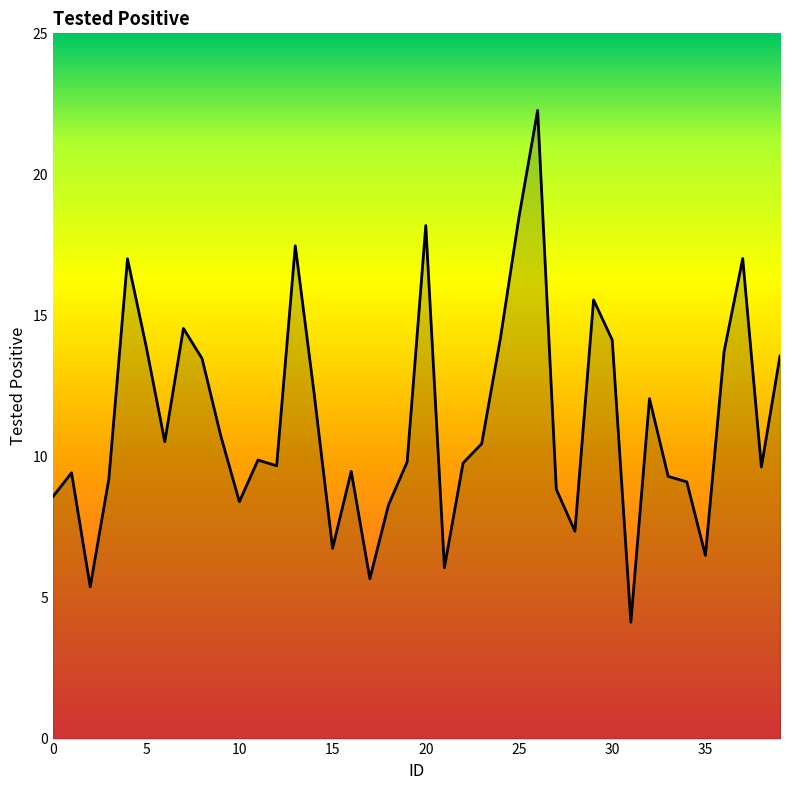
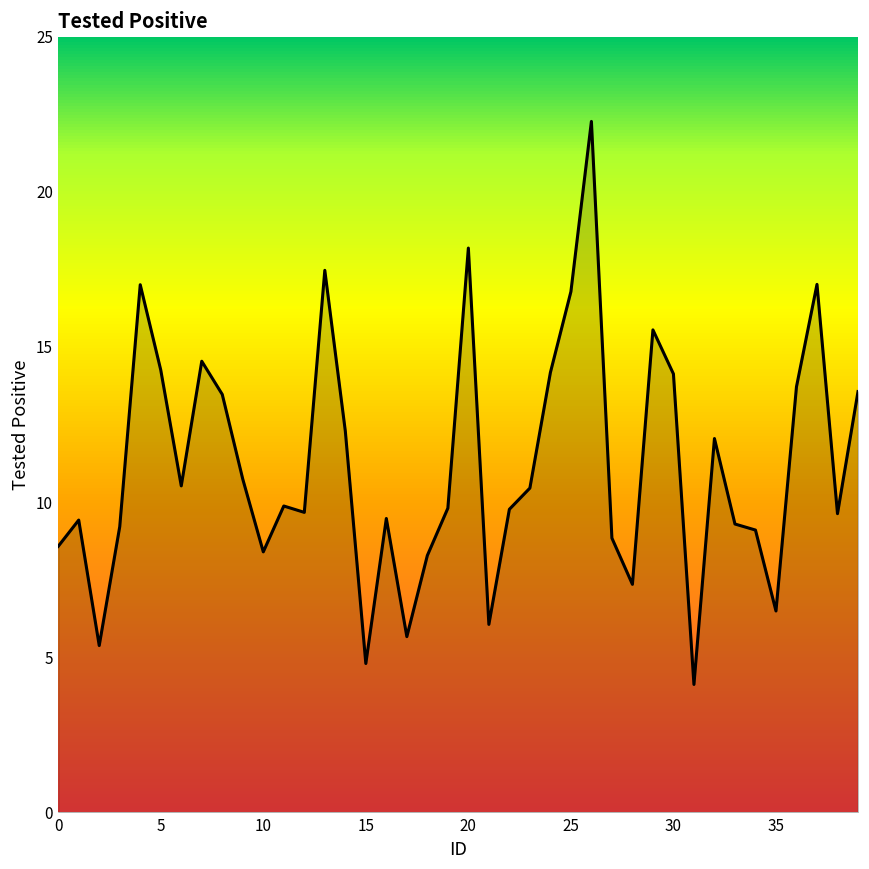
  {
    "0": 8.6,
-   "5": 13.9,
+   "5": 14.3,
    "10": 8.4,
-   "15": 6.7,
+   "15": 4.8,
    "20": 18.2,
-   "25": 18.5,
+   "25": 16.8,
    "30": 14.1,
    "35": 6.5
  }
